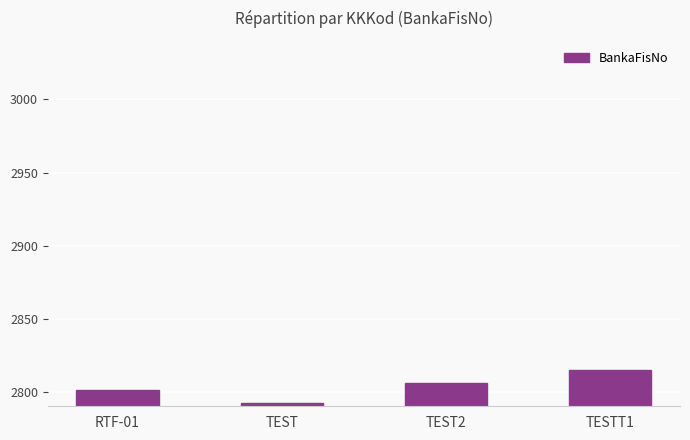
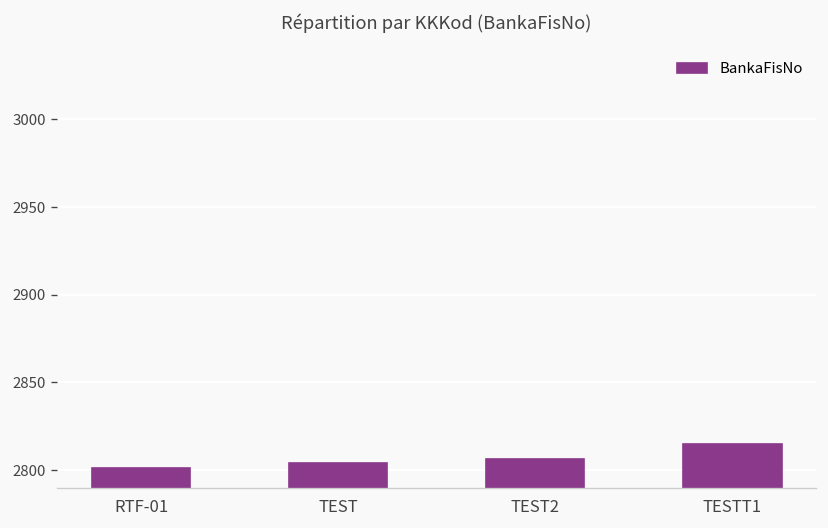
  {
    "RTF-01": 2801,
-   "TEST": 2792,
+   "TEST": 2804,
    "TEST2": 2806,
    "TESTT1": 2815
  }
